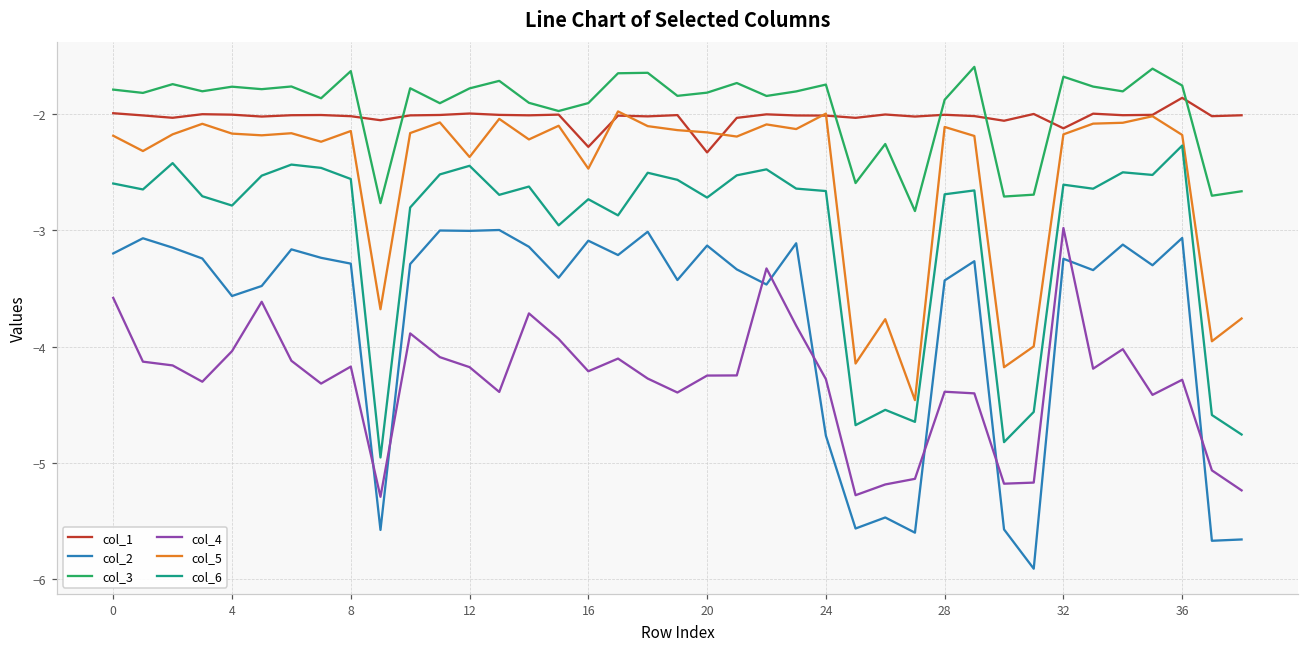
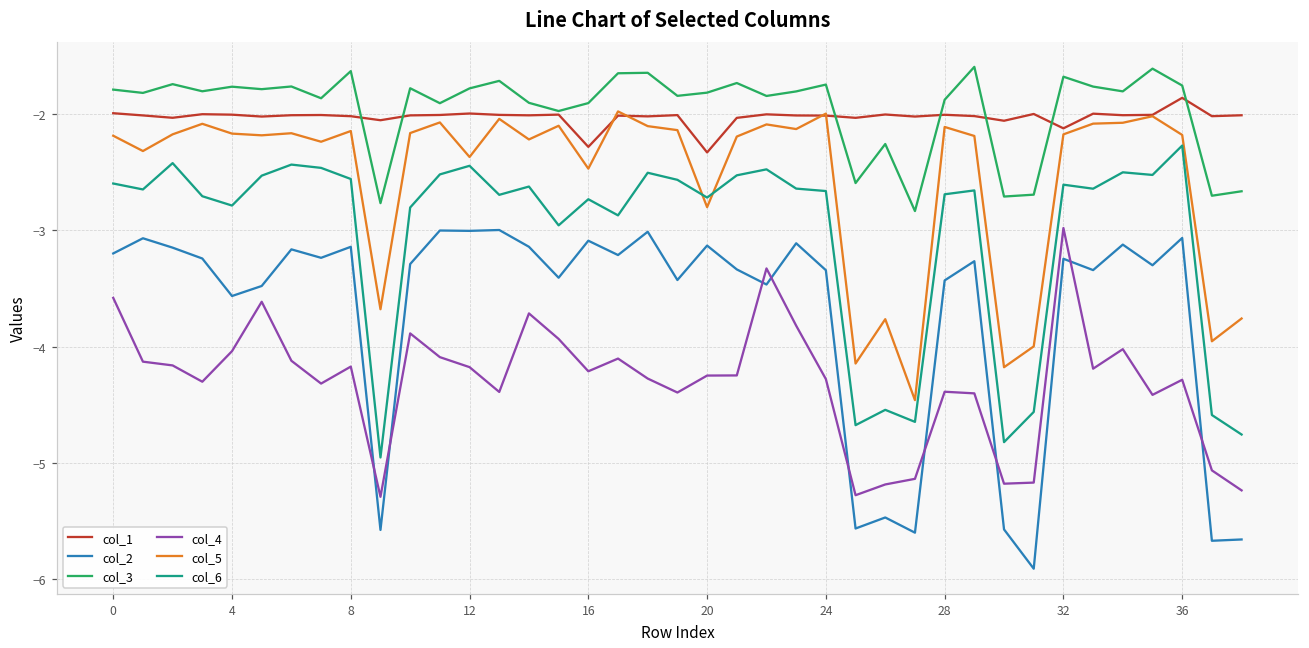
  {
    "col_1": {
      "0": -2.00,
      "4": -2.01,
      "8": -2.02,
      "12": -2.00,
      "16": -2.28,
      "20": -2.33,
      "28": -2.01,
      "32": -2.13,
      "36": -1.86
    },
    "col_2": {
      "0": -3.20,
      "4": -3.57,
-     "8": -3.29,
+     "8": -3.14,
      "12": -3.01,
      "16": -3.09,
      "20": -3.13,
-     "24": -4.77,
+     "24": -3.34,
      "28": -3.43,
      "32": -3.25,
      "36": -3.07
    },
    "col_4": {
      "0": -3.58,
      "4": -4.04,
      "8": -4.17,
      "12": -4.18,
      "16": -4.21,
      "20": -4.25,
      "24": -4.28,
      "28": -4.39,
      "32": -2.98,
      "36": -4.29
    },
    "col_5": {
      "0": -2.19,
      "4": -2.17,
      "8": -2.15,
      "12": -2.37,
      "16": -2.47,
-     "20": -2.16,
+     "20": -2.80,
      "28": -2.11,
      "32": -2.18,
      "36": -2.18
    }
  }
